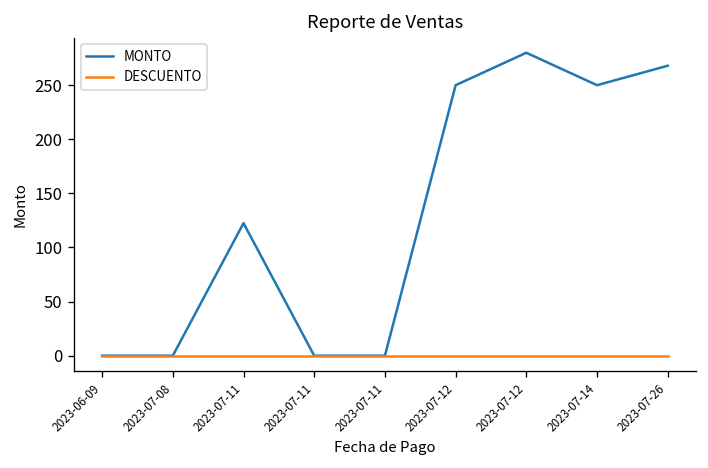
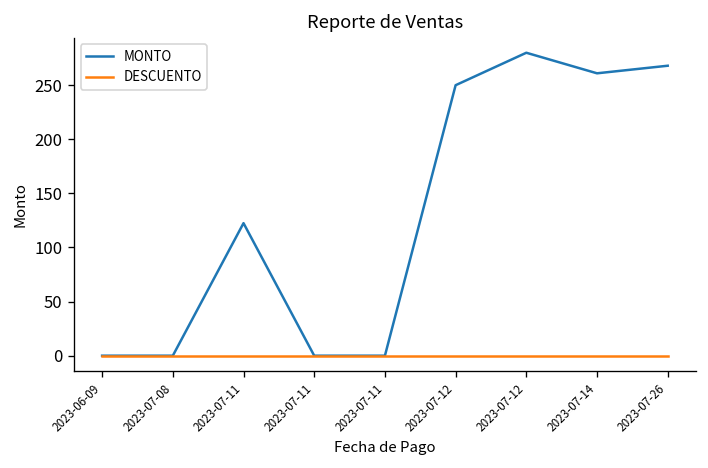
  {
    "MONTO": {
-     "2023-07-14": 250,
+     "2023-07-14": 260,
      "2023-07-26": 270
    },
    "DESCUENTO": {
      "2023-07-14": 0,
      "2023-07-26": 0
    }
  }
